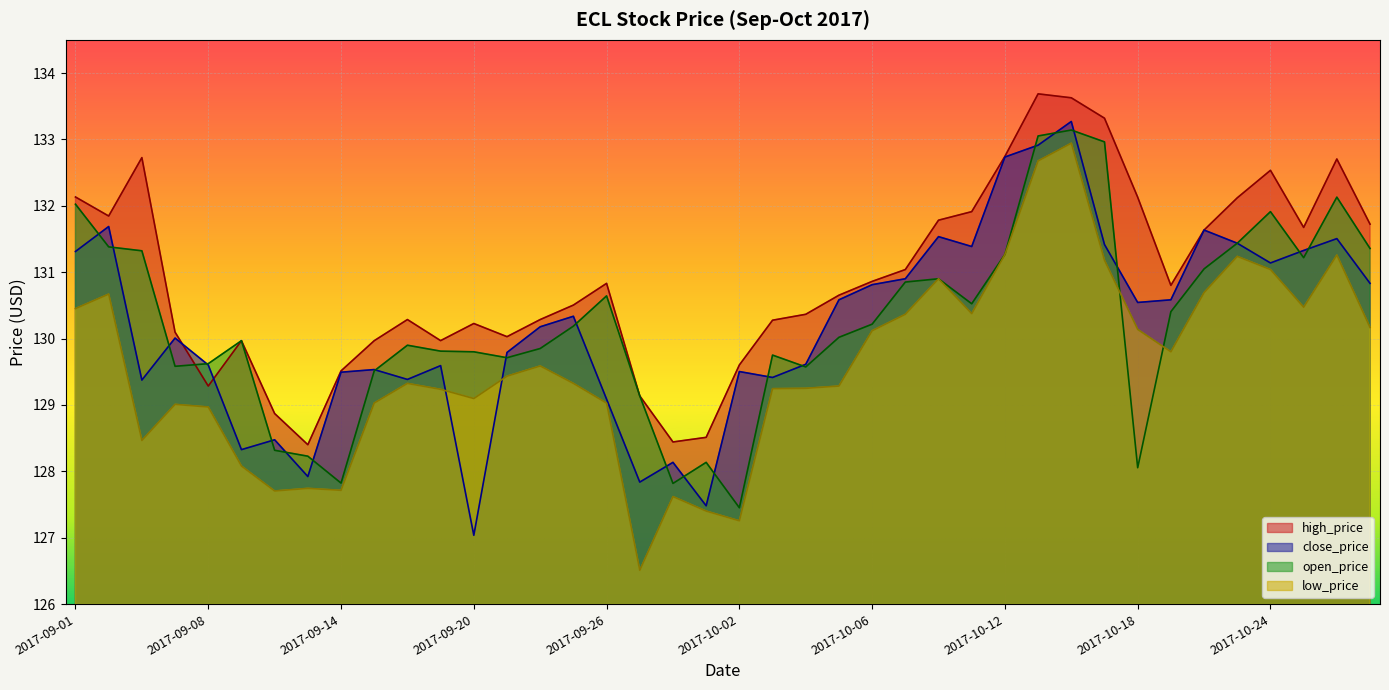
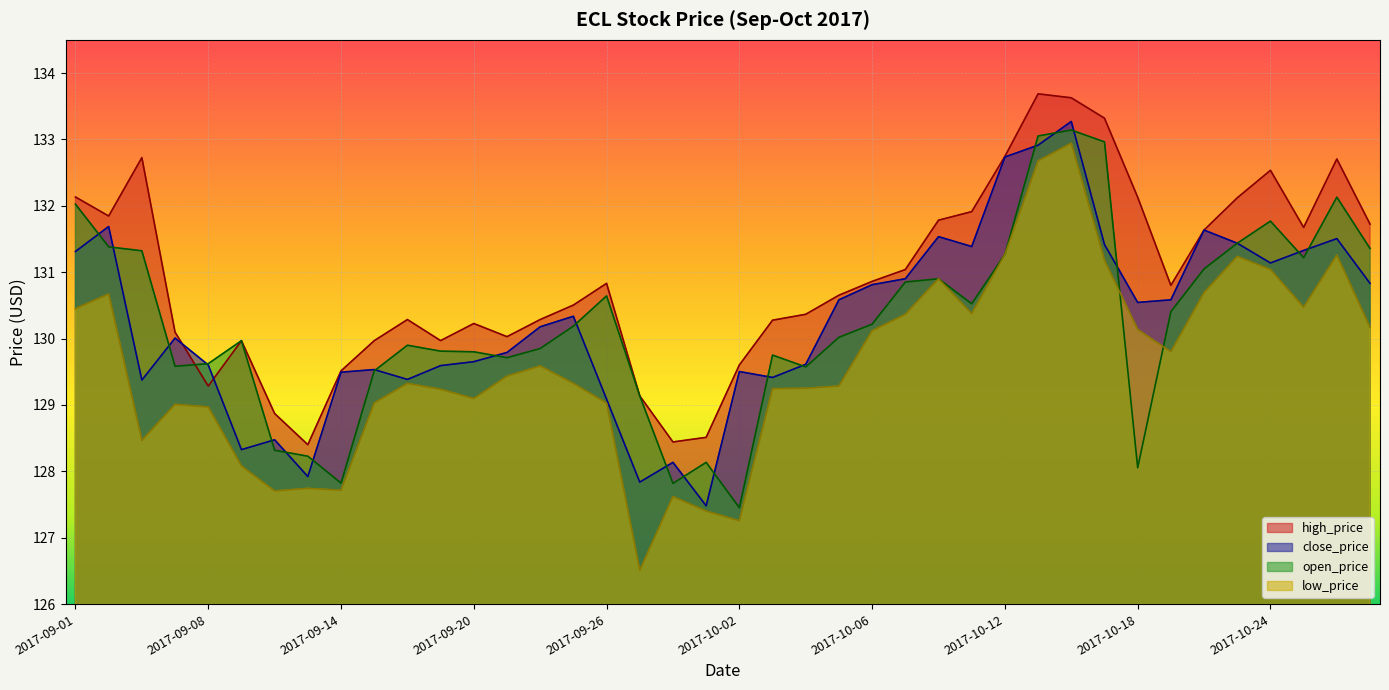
  {
    "high_price": {
      "2017-09-01": 132.1,
      "2017-09-08": 129.3,
      "2017-09-20": 130.2,
      "2017-09-26": 130.8,
      "2017-10-02": 129.6,
      "2017-10-06": 130.9,
      "2017-10-18": 132.1,
      "2017-10-24": 132.5
    },
    "close_price": {
      "2017-09-01": 131.3,
-     "2017-09-20": 127.0,
+     "2017-09-20": 129.7,
      "2017-09-26": 129.1,
      "2017-10-02": 129.5,
      "2017-10-06": 130.8,
      "2017-10-18": 130.5,
      "2017-10-24": 131.1
    },
    "open_price": {
      "2017-09-01": 132.0,
      "2017-09-14": 127.8,
      "2017-09-20": 129.8,
      "2017-09-26": 130.6,
      "2017-10-02": 127.5,
      "2017-10-06": 130.2,
      "2017-10-18": 128.1,
-     "2017-10-24": 131.9
+     "2017-10-24": 131.8
    },
    "low_price": {
      "2017-09-01": 130.5,
      "2017-09-08": 129.0,
      "2017-09-14": 127.7,
      "2017-09-20": 129.1,
      "2017-09-26": 129.0,
      "2017-10-02": 127.3,
      "2017-10-06": 130.1,
      "2017-10-18": 130.1,
      "2017-10-24": 131.0
    }
  }
